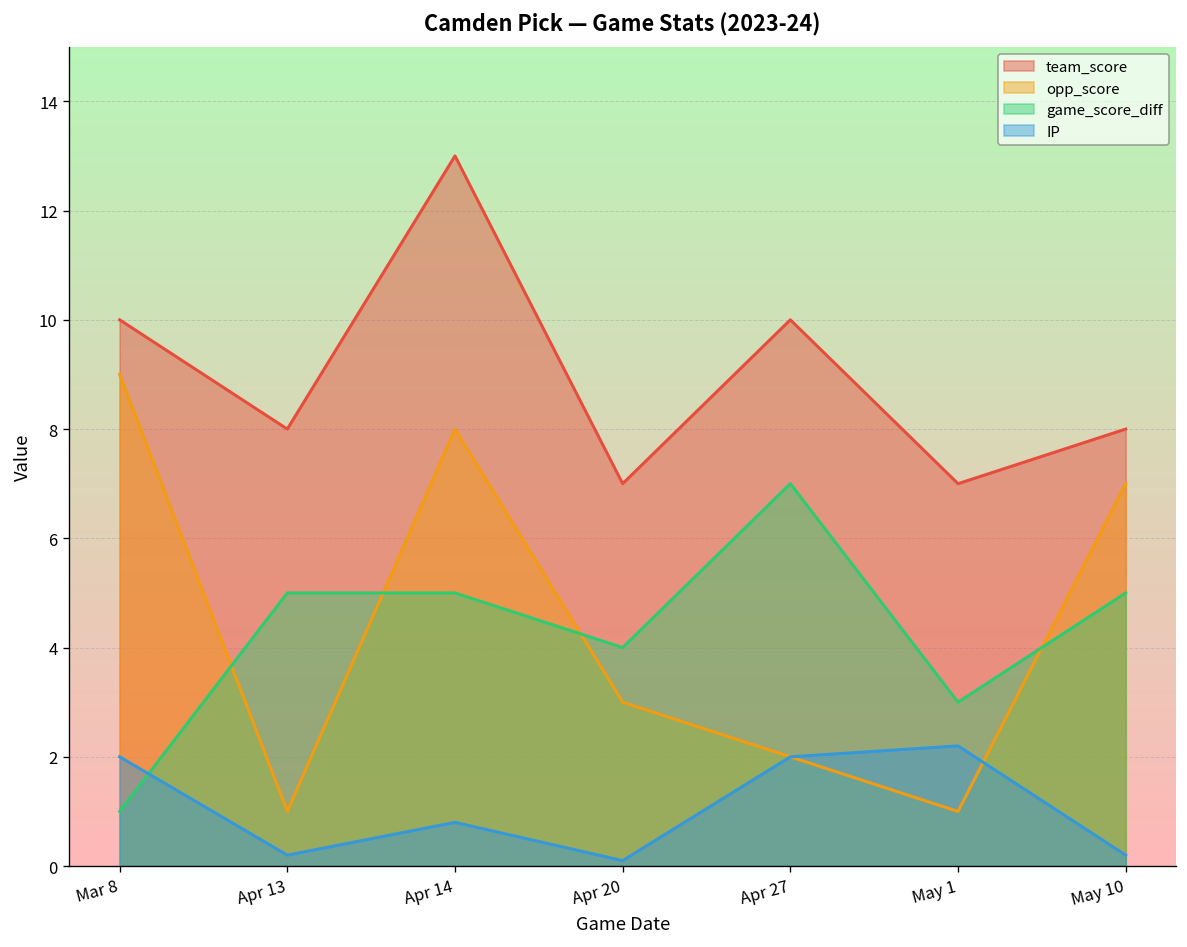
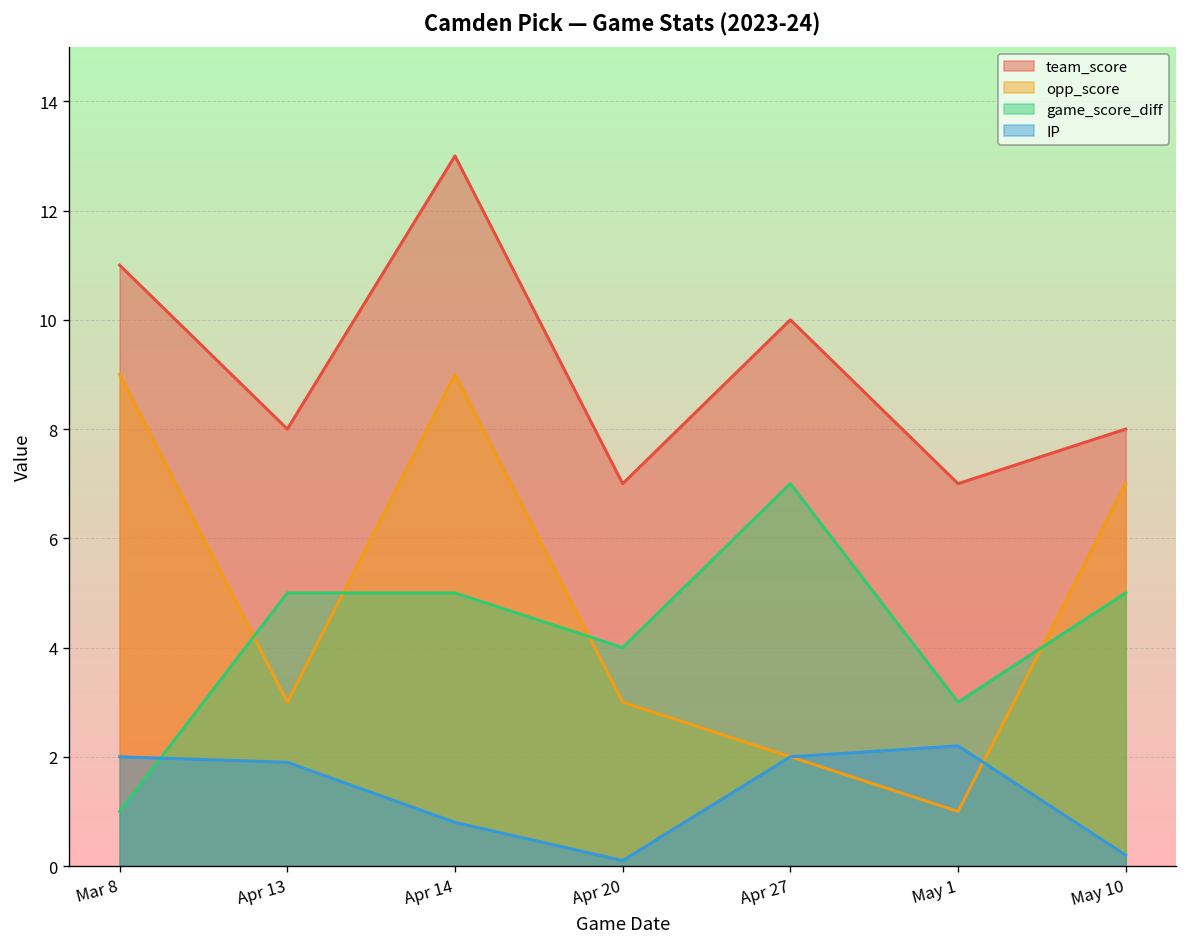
  {
    "team_score": {
-     "Mar 8": 10,
+     "Mar 8": 11,
      "Apr 13": 8,
      "Apr 14": 13,
      "Apr 20": 7,
      "Apr 27": 10,
      "May 1": 7,
      "May 10": 8
    },
    "opp_score": {
      "Mar 8": 9,
-     "Apr 13": 1,
-     "Apr 14": 8,
+     "Apr 13": 3,
+     "Apr 14": 9,
      "Apr 20": 3,
      "May 1": 1,
      "May 10": 7
    },
    "game_score_diff": {
      "Mar 8": 1.0,
      "Apr 13": 5.0,
      "Apr 14": 5.0,
      "Apr 20": 4.0,
      "Apr 27": 7.0,
      "May 1": 3.0,
      "May 10": 5.0
    },
    "IP": {
      "Mar 8": 2.0,
-     "Apr 13": 0.2,
+     "Apr 13": 1.9,
      "Apr 14": 0.8,
      "Apr 20": 0.1,
      "May 1": 2.2,
      "May 10": 0.2
    }
  }
